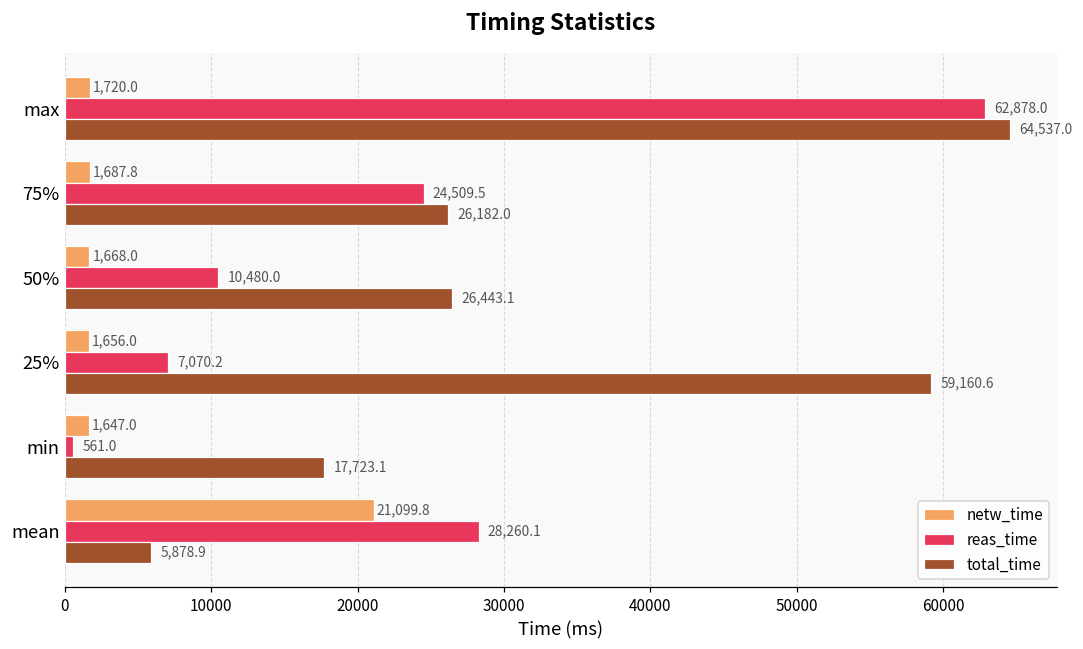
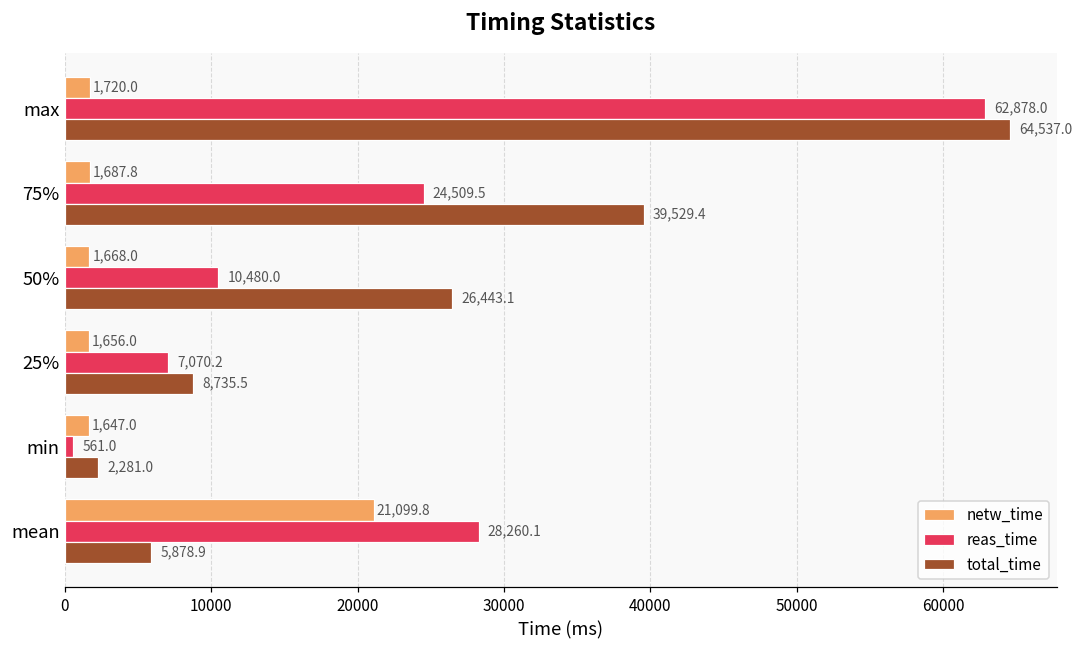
  {
    "netw_time": {
      "max": "1,720.0",
      "75%": "1,687.8",
      "50%": "1,668.0",
      "25%": "1,656.0",
      "min": "1,647.0",
      "mean": "21,099.8"
    },
    "reas_time": {
      "max": "62,878.0",
      "75%": "24,509.5",
      "50%": "10,480.0",
      "25%": "7,070.2",
      "min": "561.0",
      "mean": "28,260.1"
    },
    "total_time": {
      "max": "64,537.0",
-     "75%": "26,182.0",
+     "75%": "39,529.4",
      "50%": "26,443.1",
-     "25%": "59,160.6",
-     "min": "17,723.1",
+     "25%": "8,735.5",
+     "min": "2,281.0",
      "mean": "5,878.9"
    }
  }
